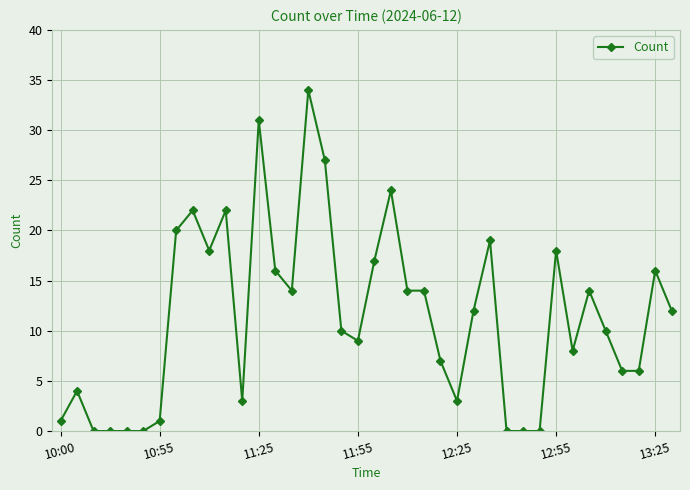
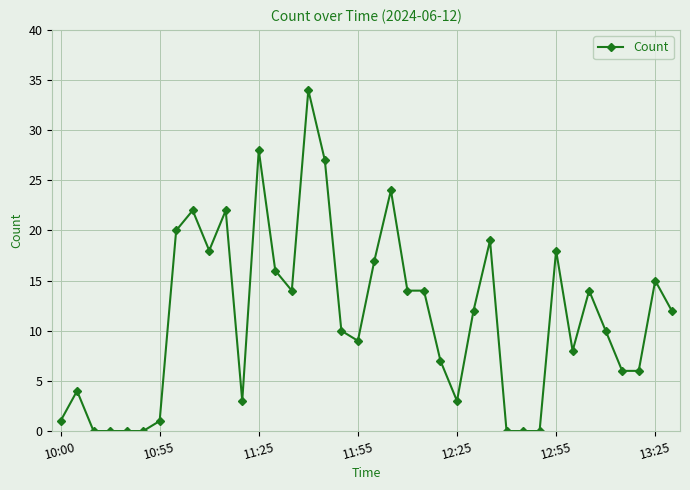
  {
    "10:00": 1,
    "10:55": 1,
-   "11:25": 31,
+   "11:25": 28,
    "11:55": 9,
    "12:25": 3,
    "12:55": 18,
-   "13:25": 16
+   "13:25": 15
  }
